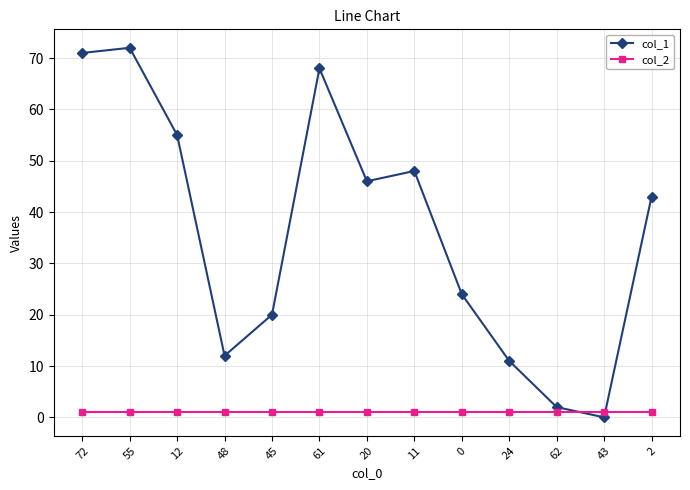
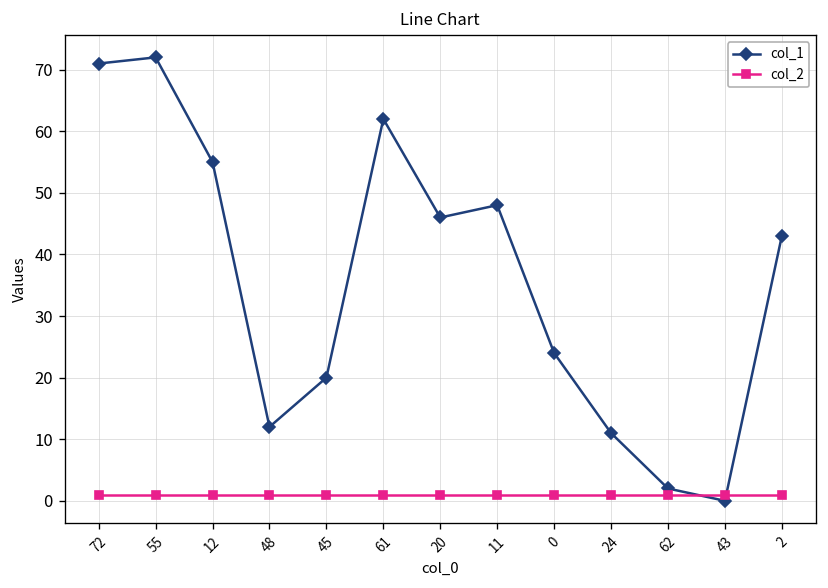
  {
    "col_1": {
      "72": 71,
      "55": 72,
      "12": 55,
      "48": 12,
      "45": 20,
-     "61": 68,
+     "61": 62,
      "20": 46,
      "11": 48,
      "0": 24,
      "24": 11,
      "62": 2,
      "43": 0,
      "2": 43
    },
    "col_2": {
      "72": 1,
      "55": 1,
      "12": 1,
      "48": 1,
      "45": 1,
      "61": 1,
      "20": 1,
      "11": 1,
      "0": 1,
      "24": 1,
      "62": 1,
      "43": 1,
      "2": 1
    }
  }
